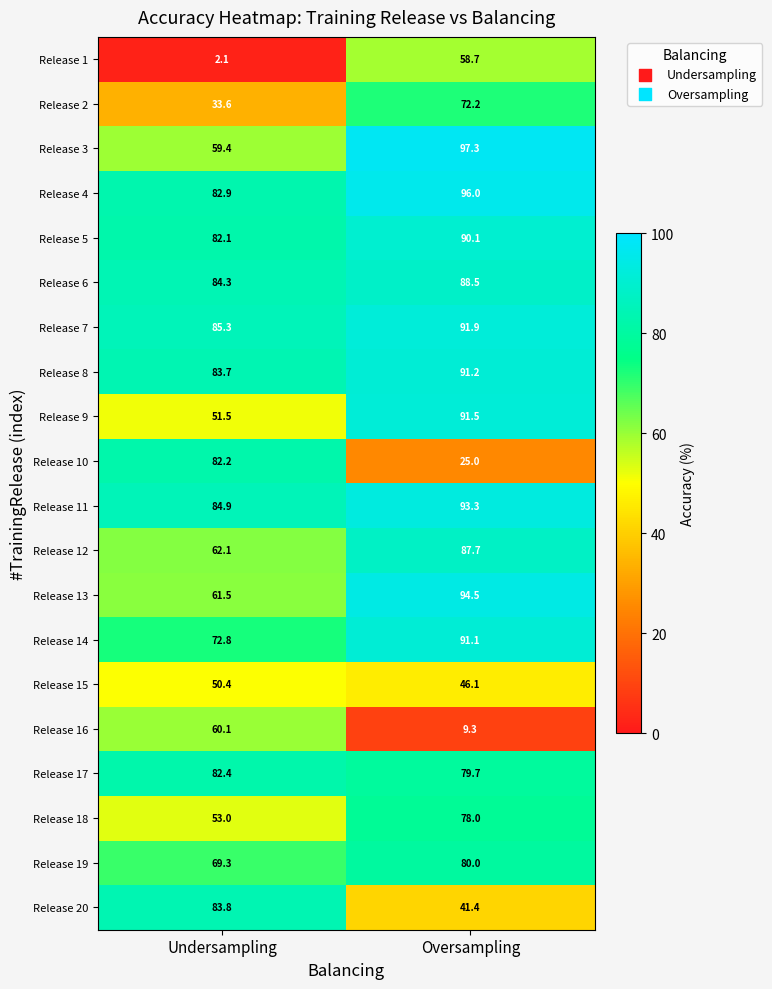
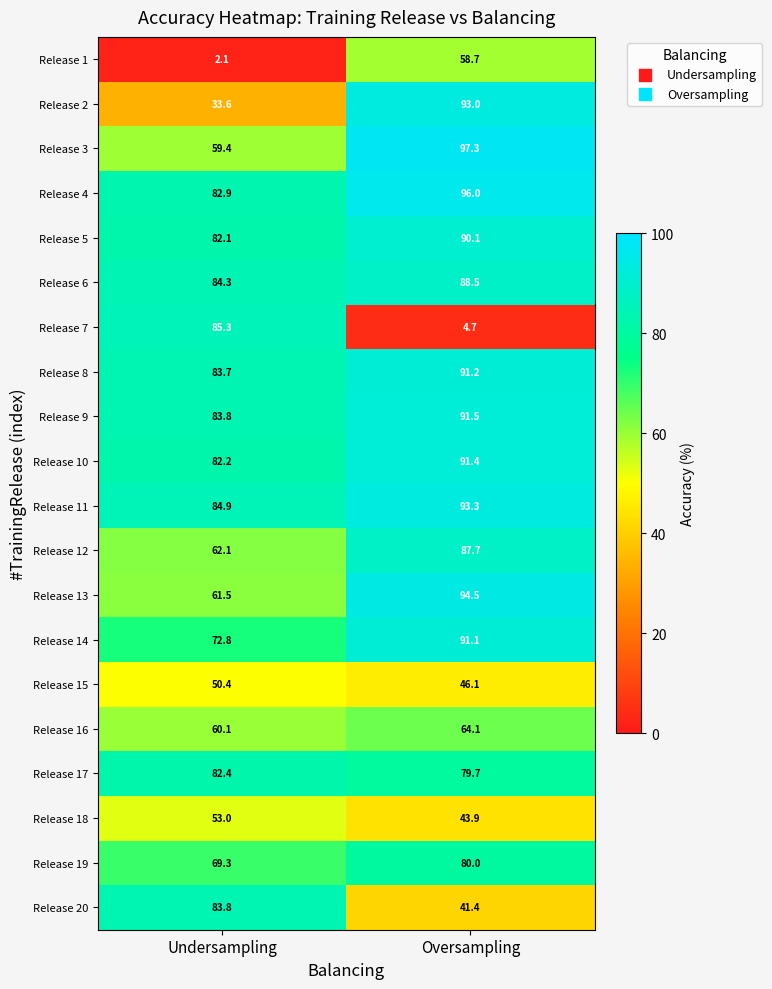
  {
    "Release 1": {
      "Undersampling": 2.1,
      "Oversampling": 58.7
    },
    "Release 2": {
      "Undersampling": 33.6,
-     "Oversampling": 72.2
+     "Oversampling": 93.0
    },
    "Release 3": {
      "Undersampling": 59.4,
      "Oversampling": 97.3
    },
    "Release 4": {
      "Undersampling": 82.9,
      "Oversampling": 96.0
    },
    "Release 5": {
      "Undersampling": 82.1,
      "Oversampling": 90.1
    },
    "Release 6": {
      "Undersampling": 84.3,
      "Oversampling": 88.5
    },
    "Release 7": {
      "Undersampling": 85.3,
-     "Oversampling": 91.9
+     "Oversampling": 4.7
    },
    "Release 8": {
      "Undersampling": 83.7,
      "Oversampling": 91.2
    },
    "Release 9": {
-     "Undersampling": 51.5,
+     "Undersampling": 83.8,
      "Oversampling": 91.5
    },
    "Release 10": {
      "Undersampling": 82.2,
-     "Oversampling": 25.0
+     "Oversampling": 91.4
    },
    "Release 11": {
      "Undersampling": 84.9,
      "Oversampling": 93.3
    },
    "Release 12": {
      "Undersampling": 62.1,
      "Oversampling": 87.7
    },
    "Release 13": {
      "Undersampling": 61.5,
      "Oversampling": 94.5
    },
    "Release 14": {
      "Undersampling": 72.8,
      "Oversampling": 91.1
    },
    "Release 15": {
      "Undersampling": 50.4,
      "Oversampling": 46.1
    },
    "Release 16": {
      "Undersampling": 60.1,
-     "Oversampling": 9.3
+     "Oversampling": 64.1
    },
    "Release 17": {
      "Undersampling": 82.4,
      "Oversampling": 79.7
    },
    "Release 18": {
      "Undersampling": 53.0,
-     "Oversampling": 78.0
+     "Oversampling": 43.9
    },
    "Release 19": {
      "Undersampling": 69.3,
      "Oversampling": 80.0
    },
    "Release 20": {
      "Undersampling": 83.8,
      "Oversampling": 41.4
    }
  }
